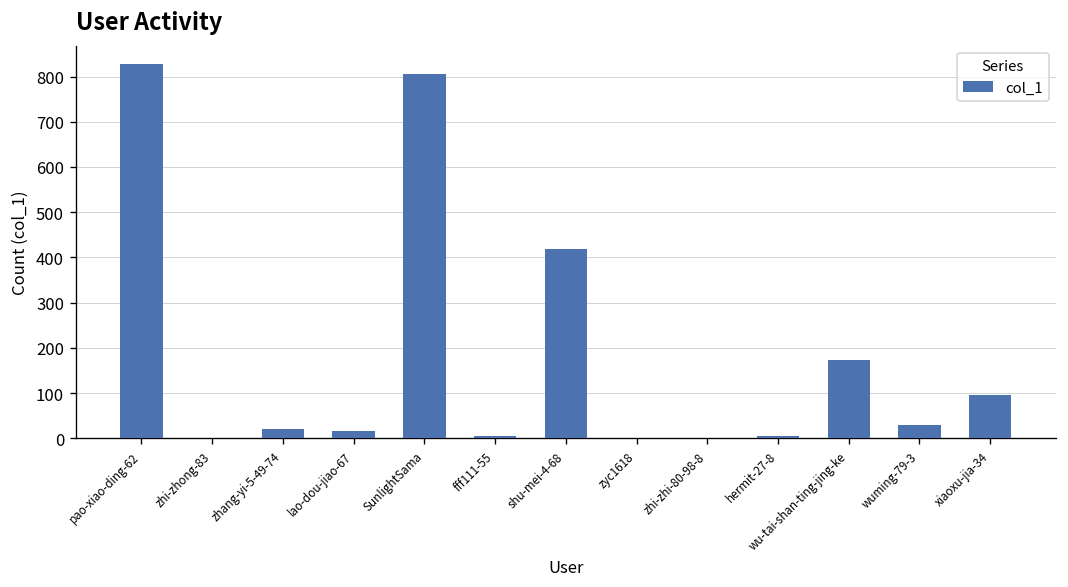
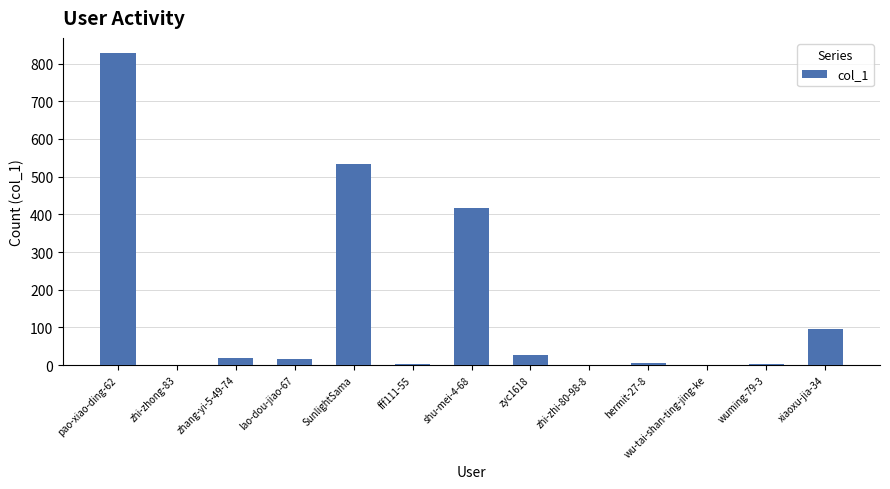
  {
    "pao-xiao-ding-62": 830,
    "zhi-zhong-83": 0,
    "zhang-yi-5-49-74": 20,
    "lao-dou-jiao-67": 20,
-   "SunlightSama": 810,
+   "SunlightSama": 530,
    "shu-mei-4-68": 420,
-   "zyc1618": 0,
+   "zyc1618": 30,
    "zhi-zhi-80-98-8": 0,
-   "wu-tai-shan-ting-jing-ke": 170,
-   "wuming-79-3": 30,
+   "wu-tai-shan-ting-jing-ke": 0,
+   "wuming-79-3": 0,
    "xiaoxu-jia-34": 100
  }
